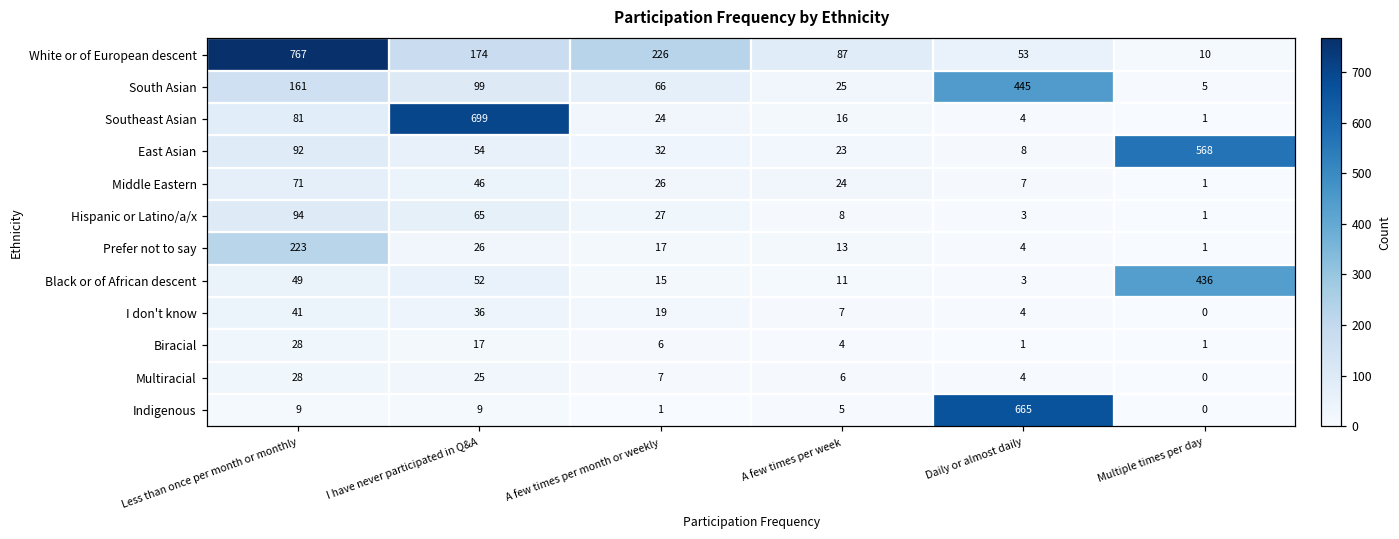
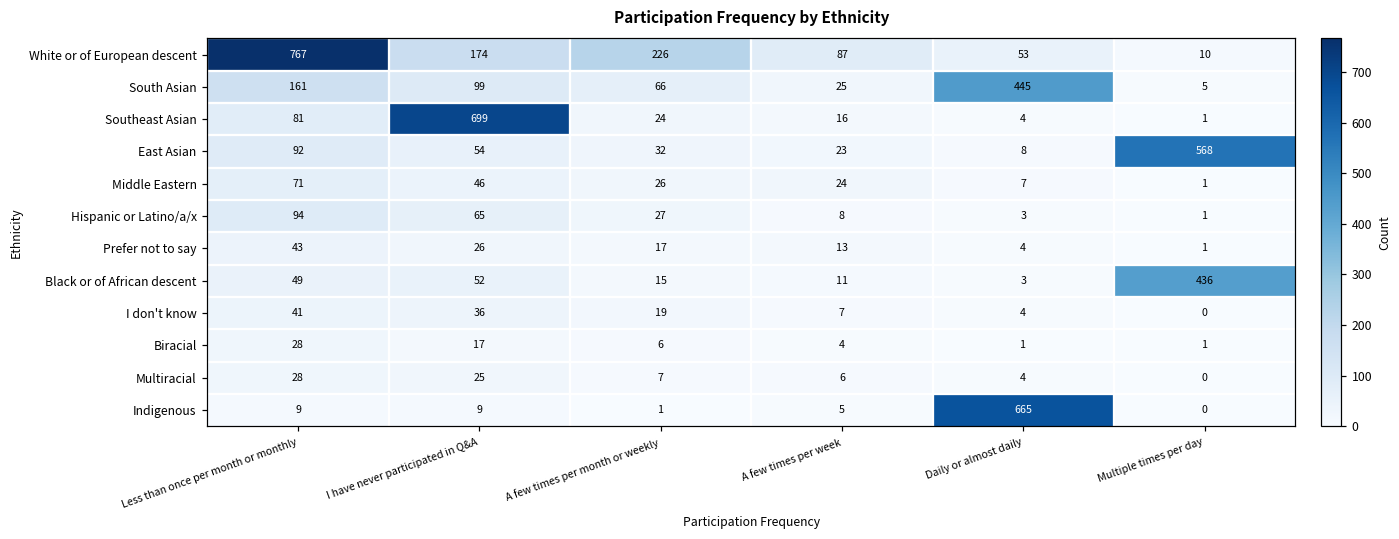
  {
    "White or of European descent": {
      "Less than once per month or monthly": 767,
      "I have never participated in Q&A": 174,
      "A few times per month or weekly": 226,
      "A few times per week": 87,
      "Daily or almost daily": 53,
      "Multiple times per day": 10
    },
    "South Asian": {
      "Less than once per month or monthly": 161,
      "I have never participated in Q&A": 99,
      "A few times per month or weekly": 66,
      "A few times per week": 25,
      "Daily or almost daily": 445,
      "Multiple times per day": 5
    },
    "Southeast Asian": {
      "Less than once per month or monthly": 81,
      "I have never participated in Q&A": 699,
      "A few times per month or weekly": 24,
      "A few times per week": 16,
      "Daily or almost daily": 4,
      "Multiple times per day": 1
    },
    "East Asian": {
      "Less than once per month or monthly": 92,
      "I have never participated in Q&A": 54,
      "A few times per month or weekly": 32,
      "A few times per week": 23,
      "Daily or almost daily": 8,
      "Multiple times per day": 568
    },
    "Middle Eastern": {
      "Less than once per month or monthly": 71,
      "I have never participated in Q&A": 46,
      "A few times per month or weekly": 26,
      "A few times per week": 24,
      "Daily or almost daily": 7,
      "Multiple times per day": 1
    },
    "Hispanic or Latino/a/x": {
      "Less than once per month or monthly": 94,
      "I have never participated in Q&A": 65,
      "A few times per month or weekly": 27,
      "A few times per week": 8,
      "Daily or almost daily": 3,
      "Multiple times per day": 1
    },
    "Prefer not to say": {
-     "Less than once per month or monthly": 223,
+     "Less than once per month or monthly": 43,
      "I have never participated in Q&A": 26,
      "A few times per month or weekly": 17,
      "A few times per week": 13,
      "Daily or almost daily": 4,
      "Multiple times per day": 1
    },
    "Black or of African descent": {
      "Less than once per month or monthly": 49,
      "I have never participated in Q&A": 52,
      "A few times per month or weekly": 15,
      "A few times per week": 11,
      "Daily or almost daily": 3,
      "Multiple times per day": 436
    },
    "I don't know": {
      "Less than once per month or monthly": 41,
      "I have never participated in Q&A": 36,
      "A few times per month or weekly": 19,
      "A few times per week": 7,
      "Daily or almost daily": 4,
      "Multiple times per day": 0
    },
    "Biracial": {
      "Less than once per month or monthly": 28,
      "I have never participated in Q&A": 17,
      "A few times per month or weekly": 6,
      "A few times per week": 4,
      "Daily or almost daily": 1,
      "Multiple times per day": 1
    },
    "Multiracial": {
      "Less than once per month or monthly": 28,
      "I have never participated in Q&A": 25,
      "A few times per month or weekly": 7,
      "A few times per week": 6,
      "Daily or almost daily": 4,
      "Multiple times per day": 0
    },
    "Indigenous": {
      "Less than once per month or monthly": 9,
      "I have never participated in Q&A": 9,
      "A few times per month or weekly": 1,
      "A few times per week": 5,
      "Daily or almost daily": 665,
      "Multiple times per day": 0
    }
  }
